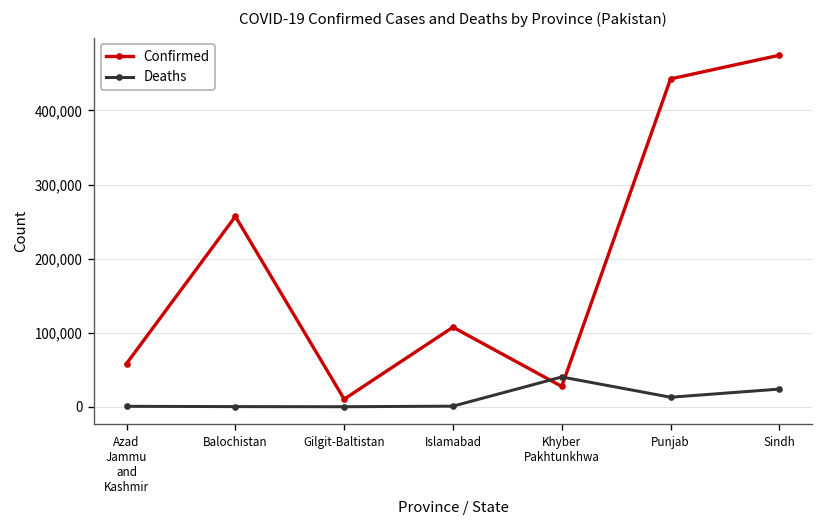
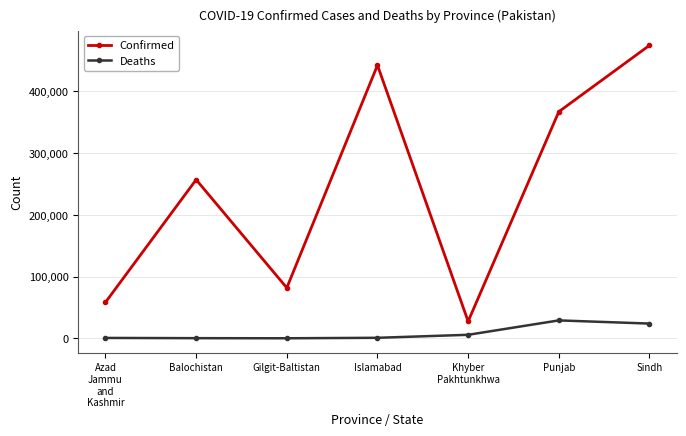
  {
    "Confirmed": {
      "Azad Jammu and Kashmir": "60,000",
      "Balochistan": "260,000",
-     "Gilgit-Baltistan": "10,000",
-     "Islamabad": "110,000",
+     "Gilgit-Baltistan": "80,000",
+     "Islamabad": "440,000",
      "Khyber Pakhtunkhwa": "30,000",
-     "Punjab": "440,000",
+     "Punjab": "370,000",
      "Sindh": "470,000"
    },
    "Deaths": {
      "Azad Jammu and Kashmir": "0",
      "Balochistan": "0",
      "Gilgit-Baltistan": "0",
      "Islamabad": "0",
-     "Khyber Pakhtunkhwa": "40,000",
-     "Punjab": "10,000",
+     "Khyber Pakhtunkhwa": "10,000",
+     "Punjab": "30,000",
      "Sindh": "20,000"
    }
  }
